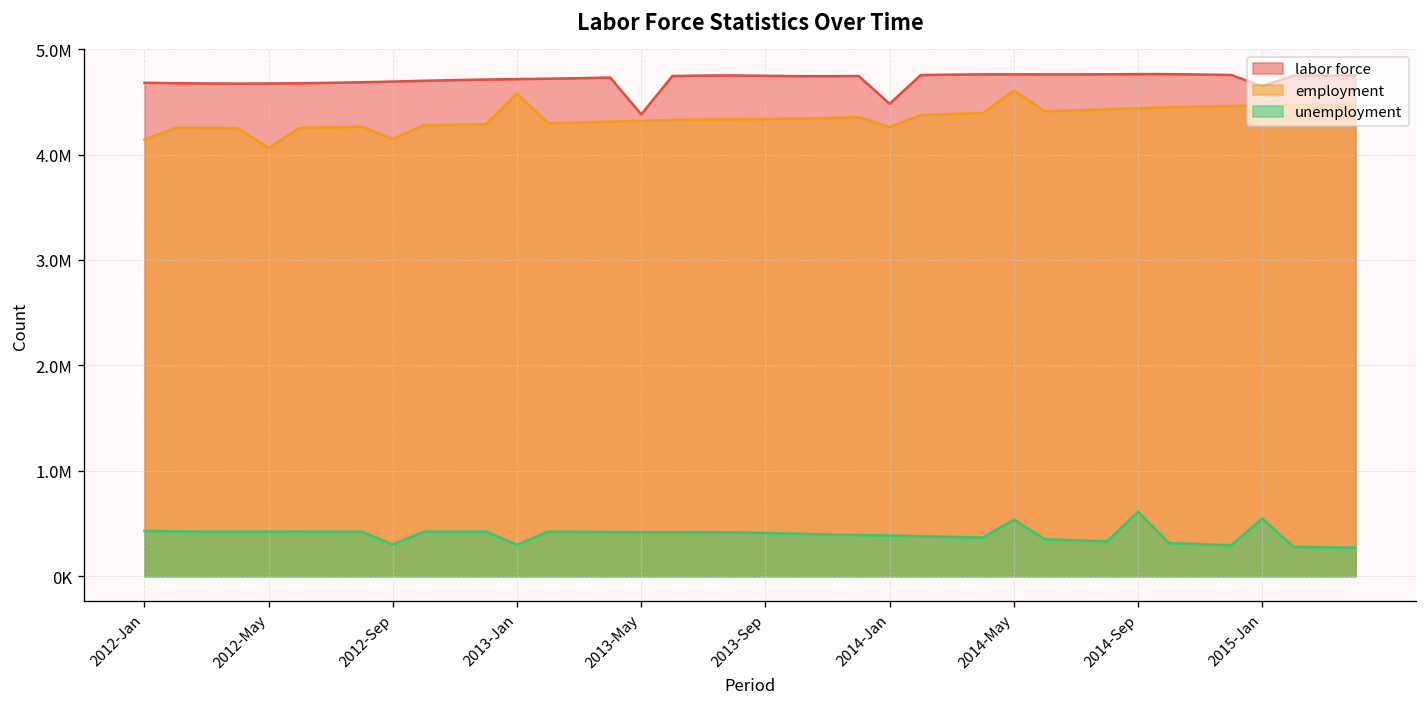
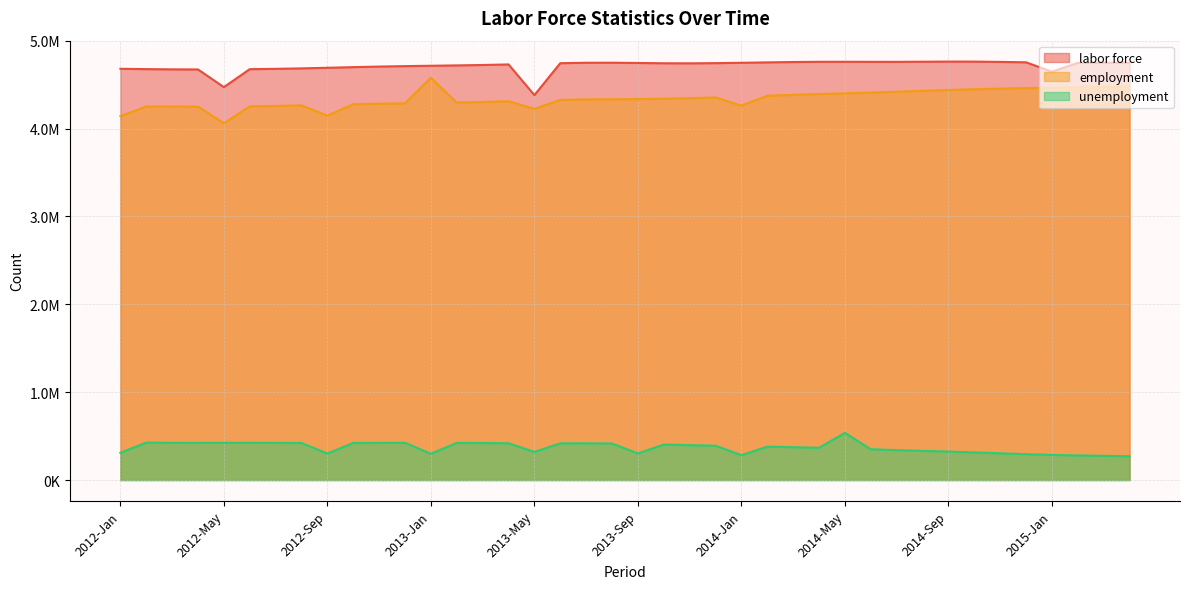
  {
    "labor force": {
      "2012-Jan": 4700000,
-     "2012-May": 4700000,
+     "2012-May": 4500000,
      "2012-Sep": 4700000,
      "2013-Jan": 4700000,
      "2013-May": 4400000,
      "2013-Sep": 4700000,
-     "2014-Jan": 4500000,
+     "2014-Jan": 4700000,
      "2014-May": 4800000,
      "2014-Sep": 4800000
    },
    "employment": {
      "2012-Jan": 4100000,
      "2012-May": 4100000,
      "2012-Sep": 4100000,
      "2013-Jan": 4600000,
-     "2013-May": 4300000,
+     "2013-May": 4200000,
      "2013-Sep": 4300000,
      "2014-Jan": 4300000,
-     "2014-May": 4600000,
+     "2014-May": 4400000,
      "2014-Sep": 4400000
    },
    "unemployment": {
-     "2012-Jan": 400000,
+     "2012-Jan": 300000,
      "2012-May": 400000,
      "2012-Sep": 300000,
      "2013-Jan": 300000,
-     "2013-May": 400000,
-     "2013-Sep": 400000,
-     "2014-Jan": 400000,
+     "2013-May": 300000,
+     "2013-Sep": 300000,
+     "2014-Jan": 300000,
      "2014-May": 500000,
-     "2014-Sep": 600000,
-     "2015-Jan": 500000
+     "2014-Sep": 300000,
+     "2015-Jan": 300000
    }
  }
